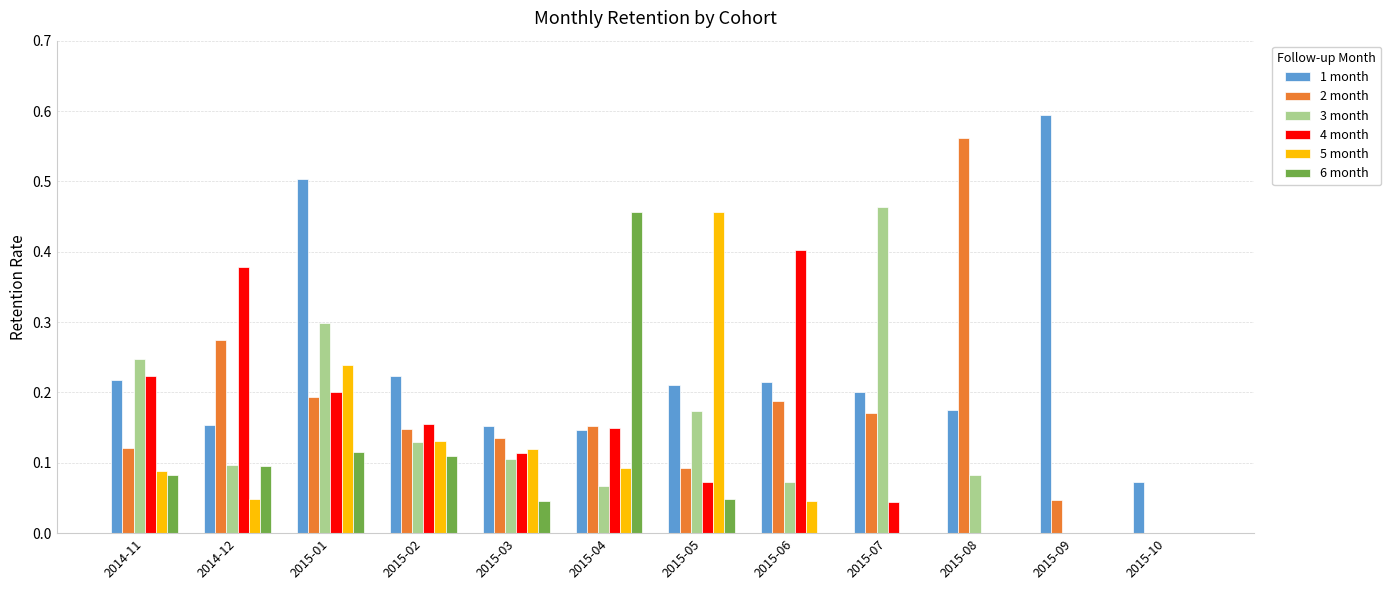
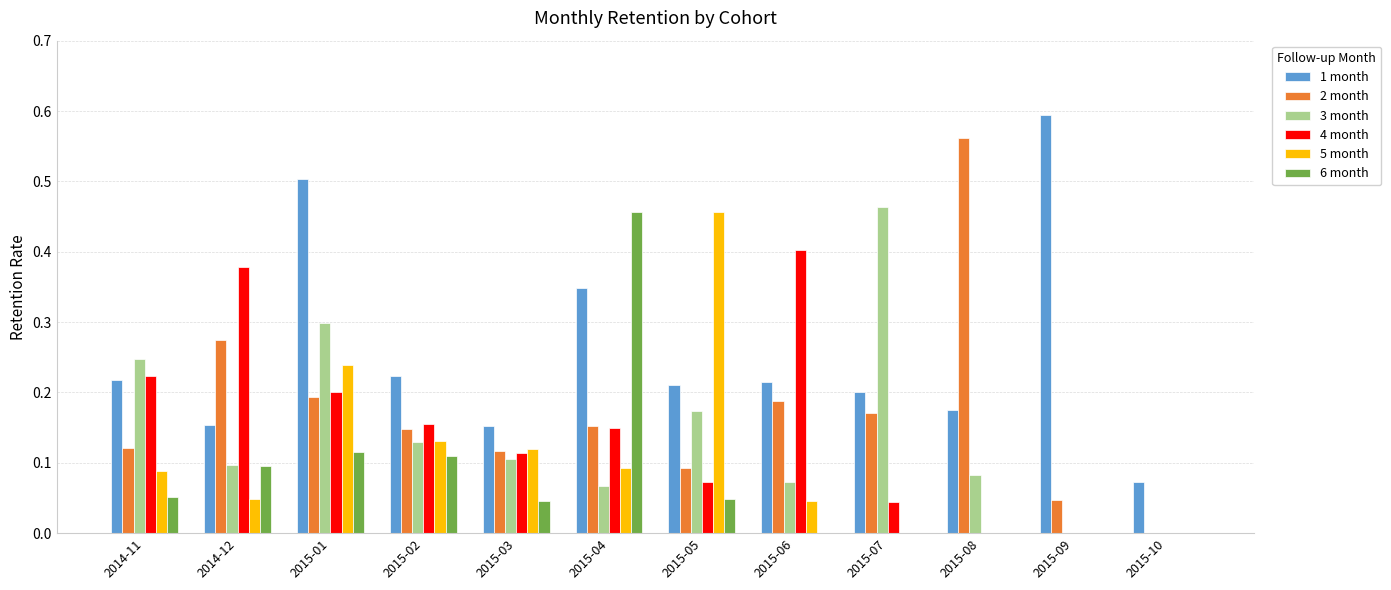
  {
    "1 month": {
      "2014-11": 0.22,
      "2014-12": 0.15,
      "2015-01": 0.50,
      "2015-02": 0.22,
      "2015-03": 0.15,
-     "2015-04": 0.15,
+     "2015-04": 0.35,
      "2015-05": 0.21,
      "2015-06": 0.22,
      "2015-07": 0.20,
      "2015-08": 0.18,
      "2015-09": 0.60,
      "2015-10": 0.07
    },
    "2 month": {
      "2014-11": 0.12,
      "2014-12": 0.27,
      "2015-01": 0.19,
      "2015-02": 0.15,
-     "2015-03": 0.14,
+     "2015-03": 0.12,
      "2015-04": 0.15,
      "2015-05": 0.09,
      "2015-06": 0.19,
      "2015-07": 0.17,
      "2015-08": 0.56,
      "2015-09": 0.05,
      "2015-10": 0.00
    },
    "3 month": {
      "2014-11": 0.25,
      "2014-12": 0.10,
      "2015-01": 0.30,
      "2015-02": 0.13,
      "2015-03": 0.11,
      "2015-04": 0.07,
      "2015-05": 0.17,
      "2015-06": 0.07,
      "2015-07": 0.46,
      "2015-08": 0.08,
      "2015-09": 0.00,
      "2015-10": 0.00
    },
    "4 month": {
      "2014-11": 0.22,
      "2014-12": 0.38,
      "2015-01": 0.20,
      "2015-02": 0.16,
      "2015-03": 0.11,
      "2015-04": 0.15,
      "2015-05": 0.07,
      "2015-06": 0.40,
      "2015-07": 0.04,
      "2015-08": 0.00,
      "2015-09": 0.00,
      "2015-10": 0.00
    },
    "5 month": {
      "2014-11": 0.09,
      "2014-12": 0.05,
      "2015-01": 0.24,
      "2015-02": 0.13,
      "2015-03": 0.12,
      "2015-04": 0.09,
      "2015-05": 0.46,
      "2015-06": 0.05,
      "2015-07": 0.00,
      "2015-08": 0.00,
      "2015-09": 0.00,
      "2015-10": 0.00
    },
    "6 month": {
-     "2014-11": 0.08,
+     "2014-11": 0.05,
      "2014-12": 0.10,
      "2015-01": 0.12,
      "2015-02": 0.11,
      "2015-03": 0.05,
      "2015-04": 0.46,
      "2015-05": 0.05,
      "2015-06": 0.00,
      "2015-07": 0.00,
      "2015-08": 0.00,
      "2015-09": 0.00,
      "2015-10": 0.00
    }
  }
